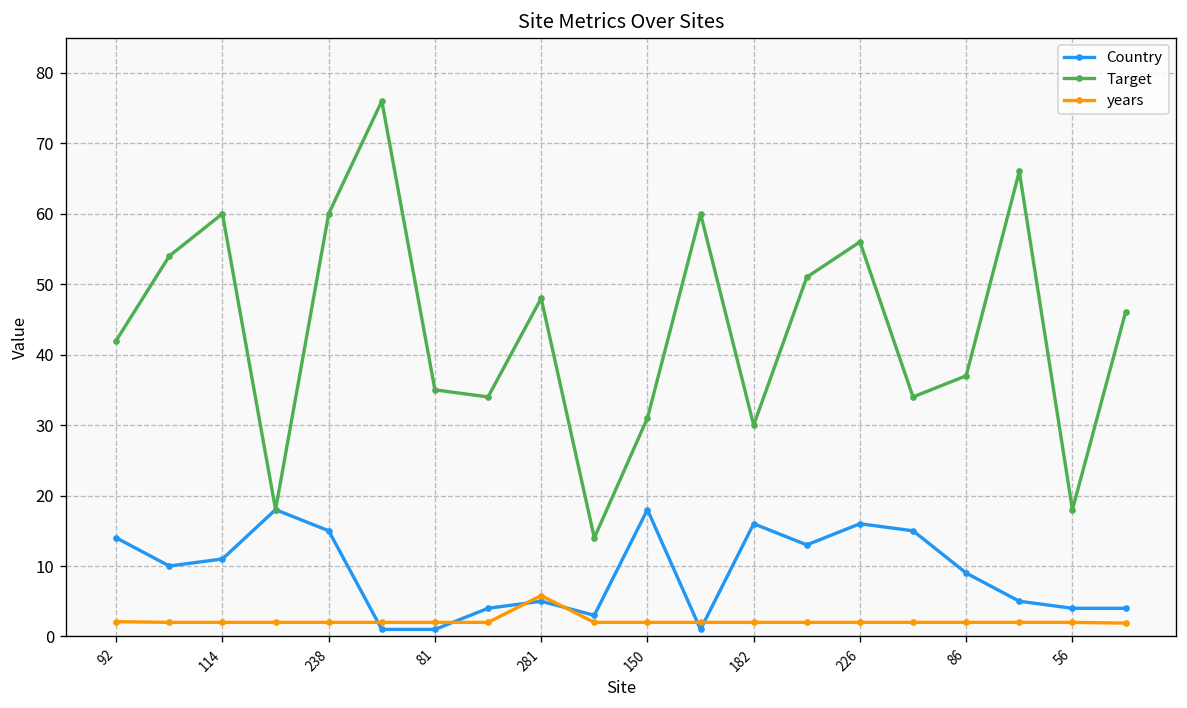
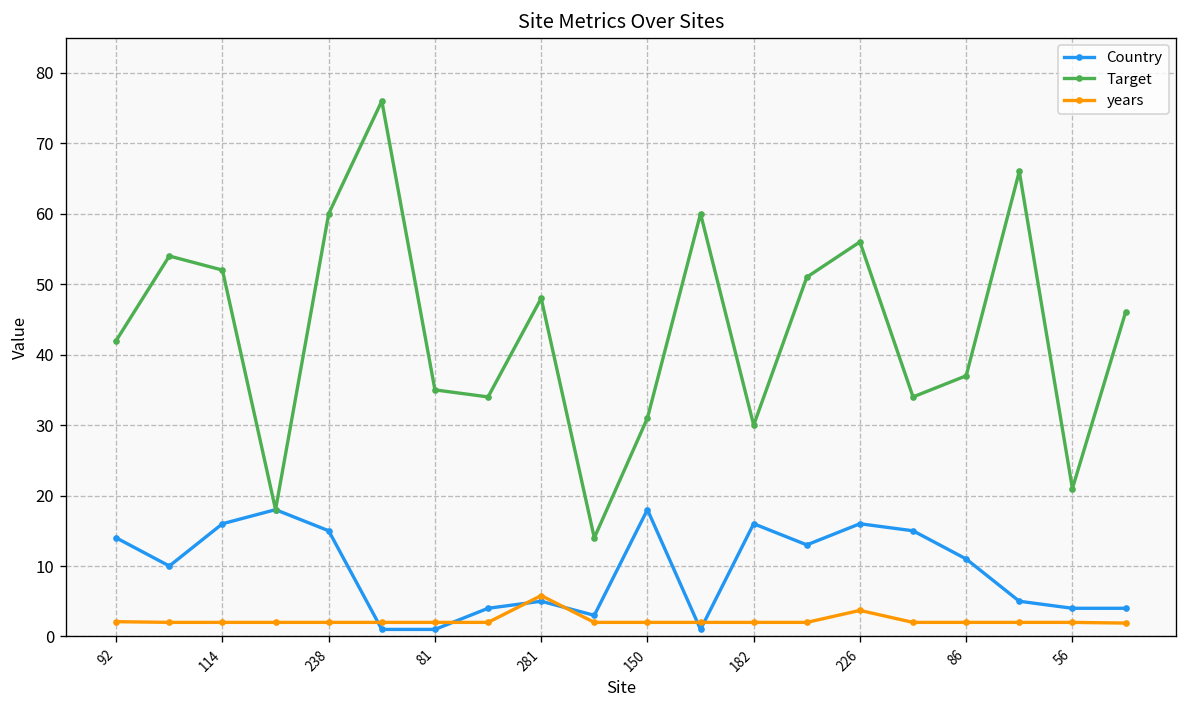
  {
    "Country": {
      "92": 14,
-     "114": 11,
+     "114": 16,
      "238": 15,
      "81": 1,
      "281": 5,
      "150": 18,
      "182": 16,
      "226": 16,
-     "86": 9,
+     "86": 11,
      "56": 4
    },
    "Target": {
      "92": 42,
-     "114": 60,
+     "114": 52,
      "238": 60,
      "81": 35,
      "281": 48,
      "150": 31,
      "182": 30,
      "226": 56,
      "86": 37,
-     "56": 18
+     "56": 21
    },
    "years": {
      "92": 2,
      "114": 2,
      "238": 2,
      "81": 2,
      "281": 6,
      "150": 2,
      "182": 2,
-     "226": 2,
+     "226": 4,
      "86": 2,
      "56": 2
    }
  }
